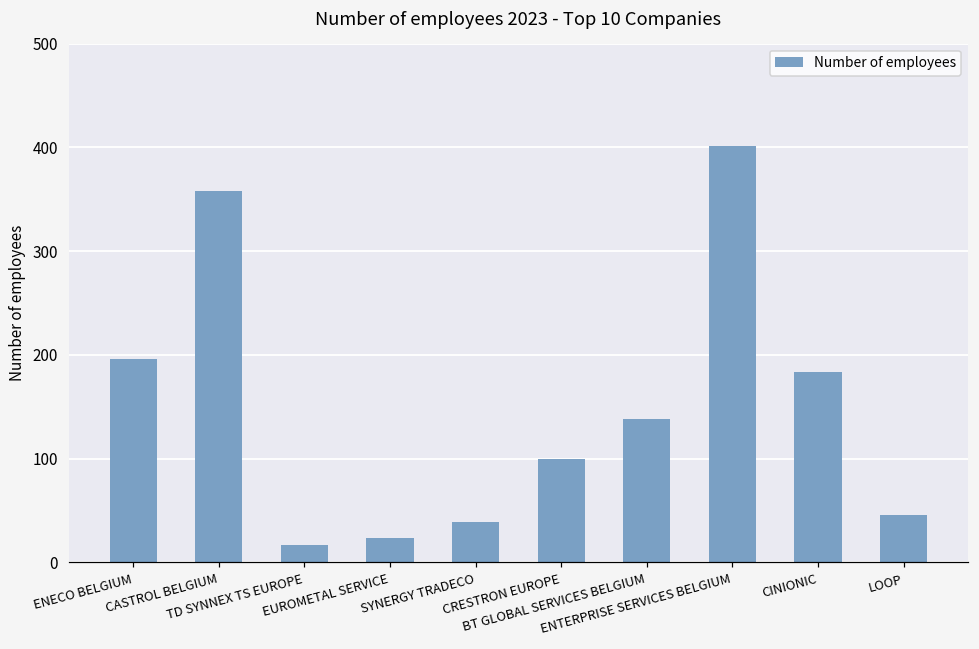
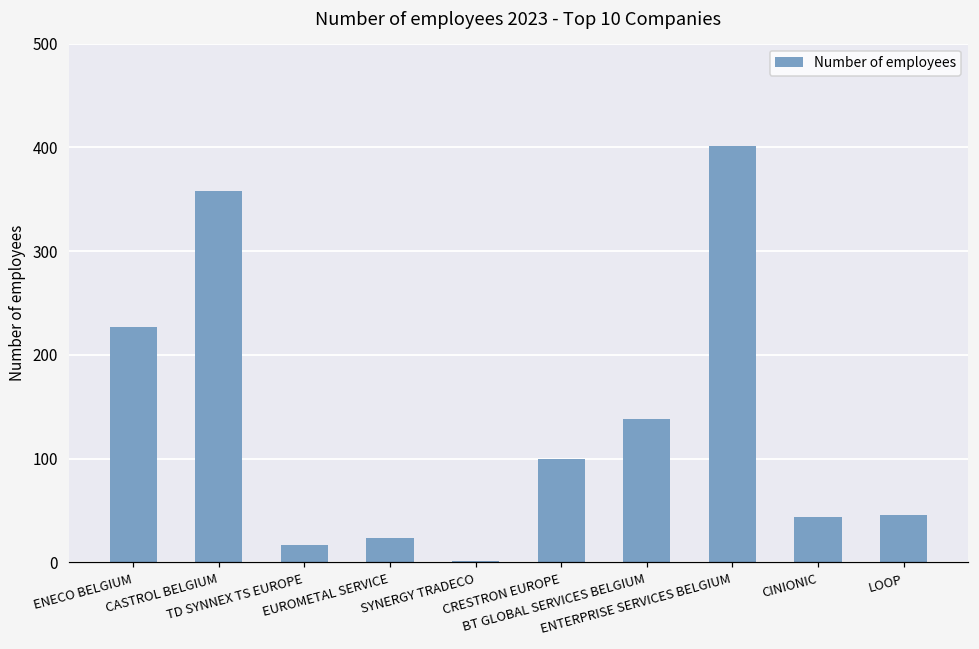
  {
-   "ENECO BELGIUM": 200,
+   "ENECO BELGIUM": 230,
    "CASTROL BELGIUM": 360,
    "TD SYNNEX TS EUROPE": 20,
    "EUROMETAL SERVICE": 20,
-   "SYNERGY TRADECO": 40,
+   "SYNERGY TRADECO": 0,
    "CRESTRON EUROPE": 100,
    "BT GLOBAL SERVICES BELGIUM": 140,
    "ENTERPRISE SERVICES BELGIUM": 400,
-   "CINIONIC": 180,
+   "CINIONIC": 40,
    "LOOP": 50
  }
